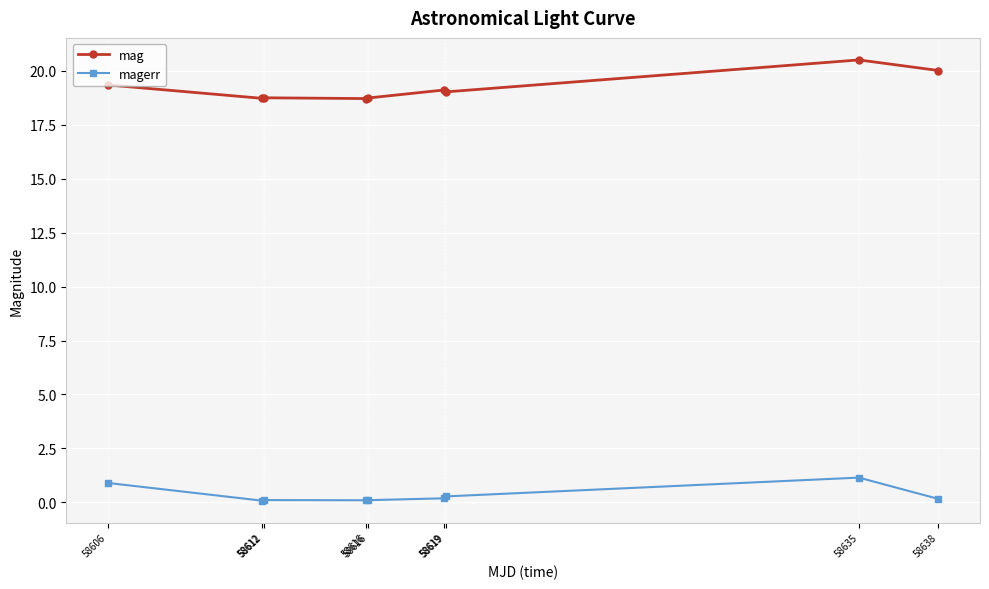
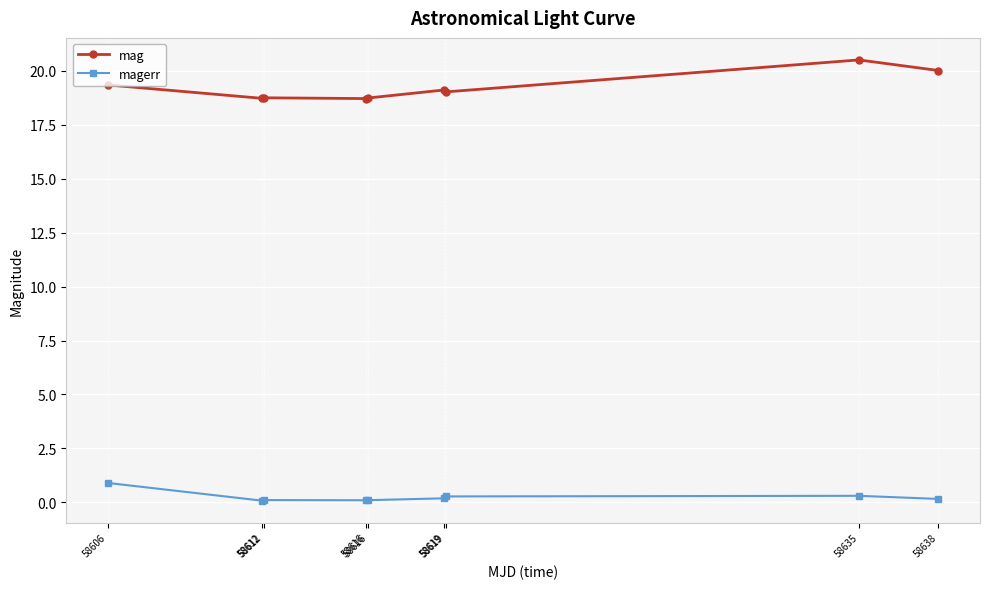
  {
    "mag": {
      "58635": 20.5,
      "58638": 20.0
    },
    "magerr": {
      "58606": 0.9,
-     "58635": 1.1,
+     "58635": 0.3,
      "58638": 0.2
    }
  }
